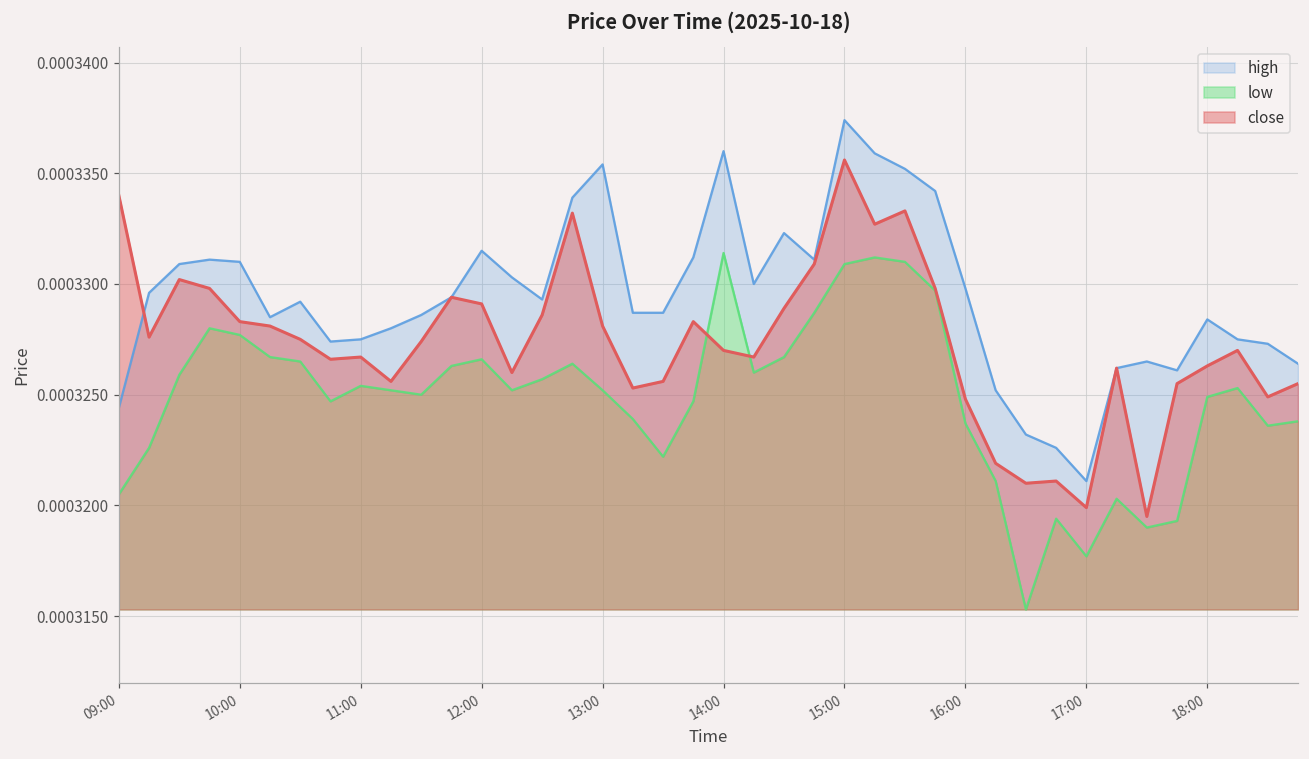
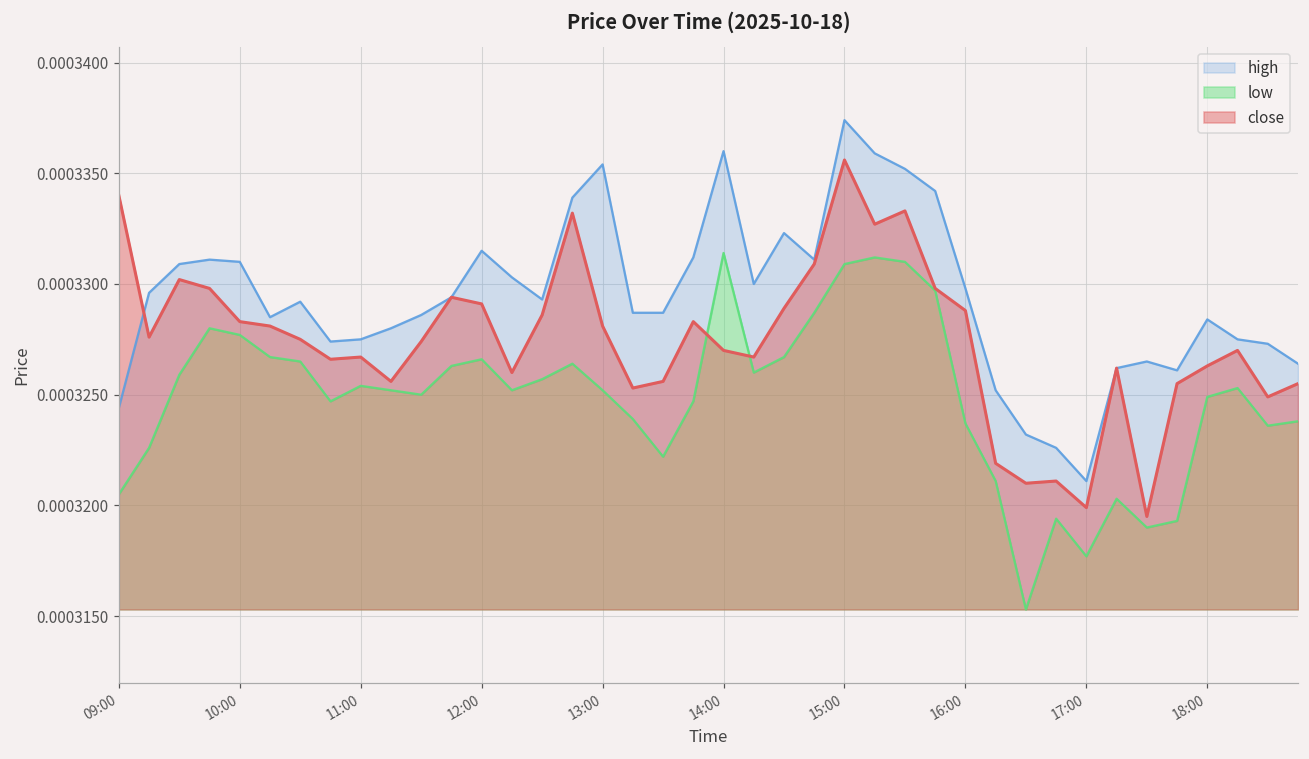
  {
    "high": {
      "09:00": 0.0003244,
      "10:00": 0.0003310,
      "11:00": 0.0003275,
      "12:00": 0.0003315,
      "13:00": 0.0003354,
      "14:00": 0.0003360,
      "15:00": 0.0003374,
      "16:00": 0.0003298,
      "17:00": 0.0003211,
      "18:00": 0.0003284
    },
    "low": {
      "09:00": 0.0003205,
      "10:00": 0.0003277,
      "11:00": 0.0003254,
      "12:00": 0.0003266,
      "13:00": 0.0003252,
      "14:00": 0.0003314,
      "15:00": 0.0003309,
      "16:00": 0.0003237,
      "17:00": 0.0003177,
      "18:00": 0.0003249
    },
    "close": {
      "09:00": 0.0003340,
      "10:00": 0.0003283,
      "11:00": 0.0003267,
      "12:00": 0.0003291,
      "13:00": 0.0003281,
      "14:00": 0.0003270,
      "15:00": 0.0003356,
-     "16:00": 0.0003248,
+     "16:00": 0.0003288,
      "17:00": 0.0003199,
      "18:00": 0.0003263
    }
  }
